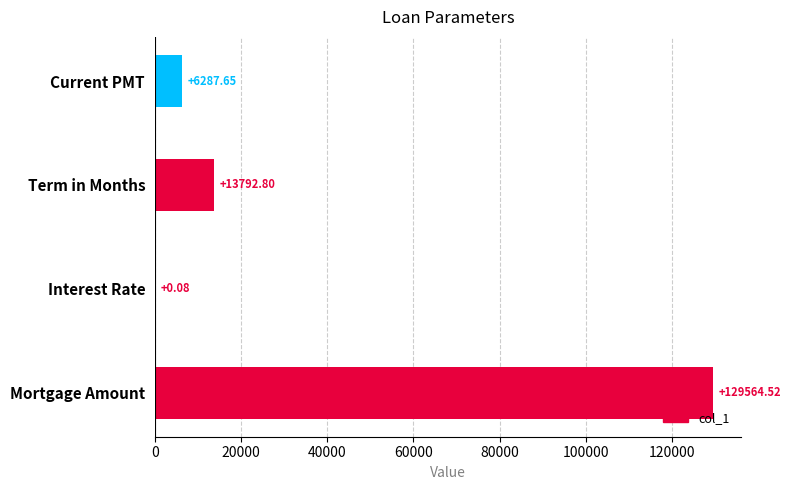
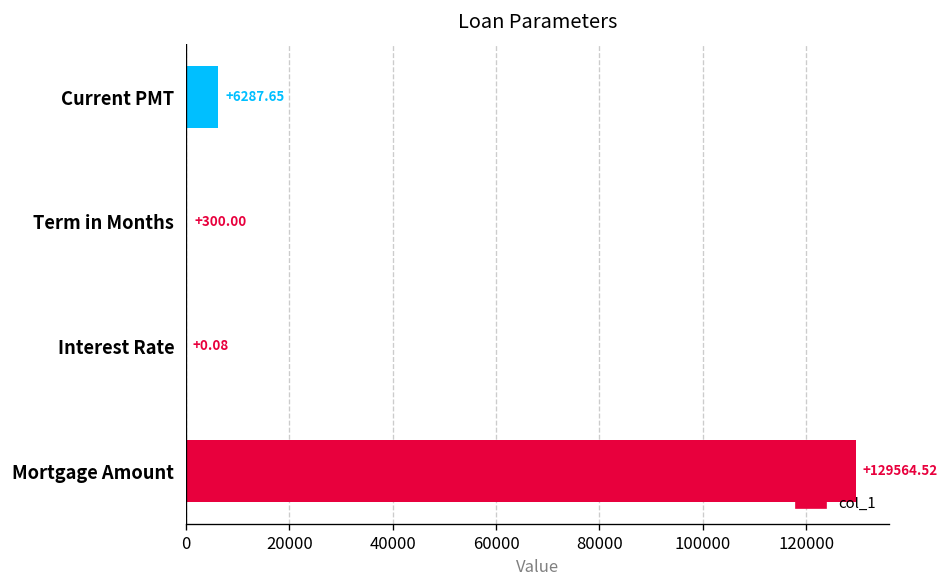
  {
    "Current PMT": "+6287.65",
-   "Term in Months": "+13792.80",
+   "Term in Months": "+300.00",
    "Interest Rate": "+0.08",
    "Mortgage Amount": "+129564.52"
  }
